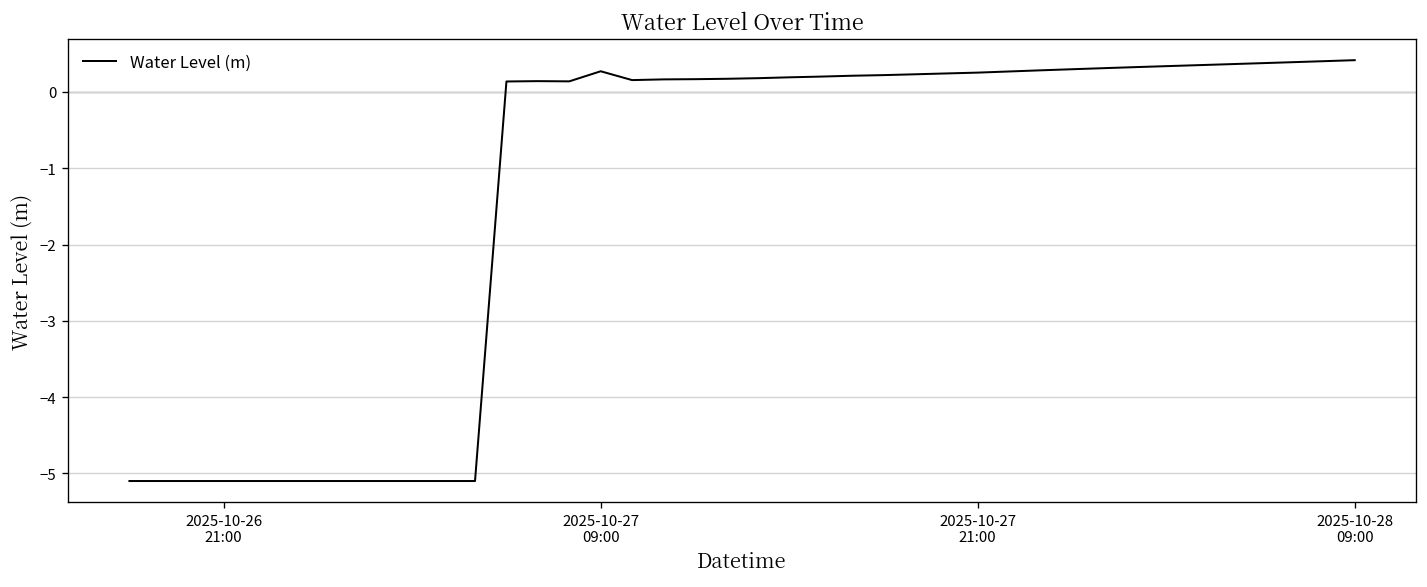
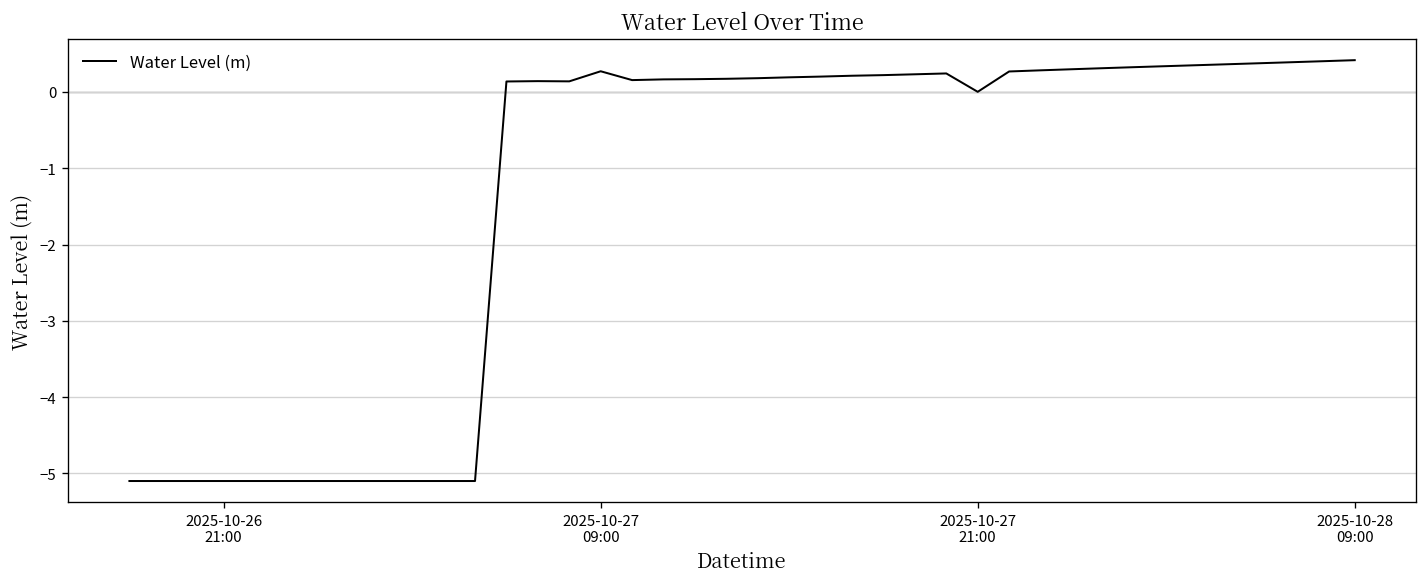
  {
    "2025-10-26 21:00": -5.1,
    "2025-10-27 09:00": 0.3,
-   "2025-10-27 21:00": 0.3,
+   "2025-10-27 21:00": 0.0,
    "2025-10-28 09:00": 0.4
  }
